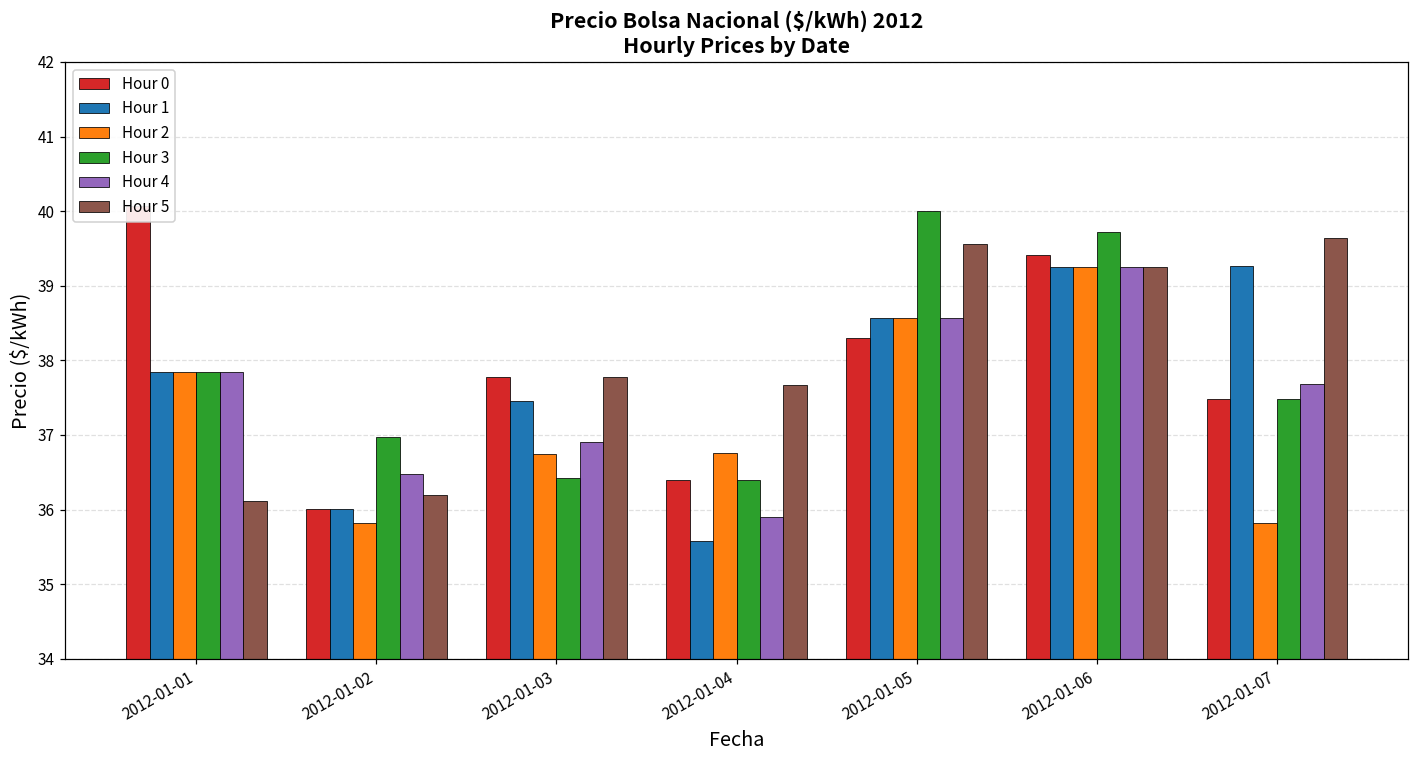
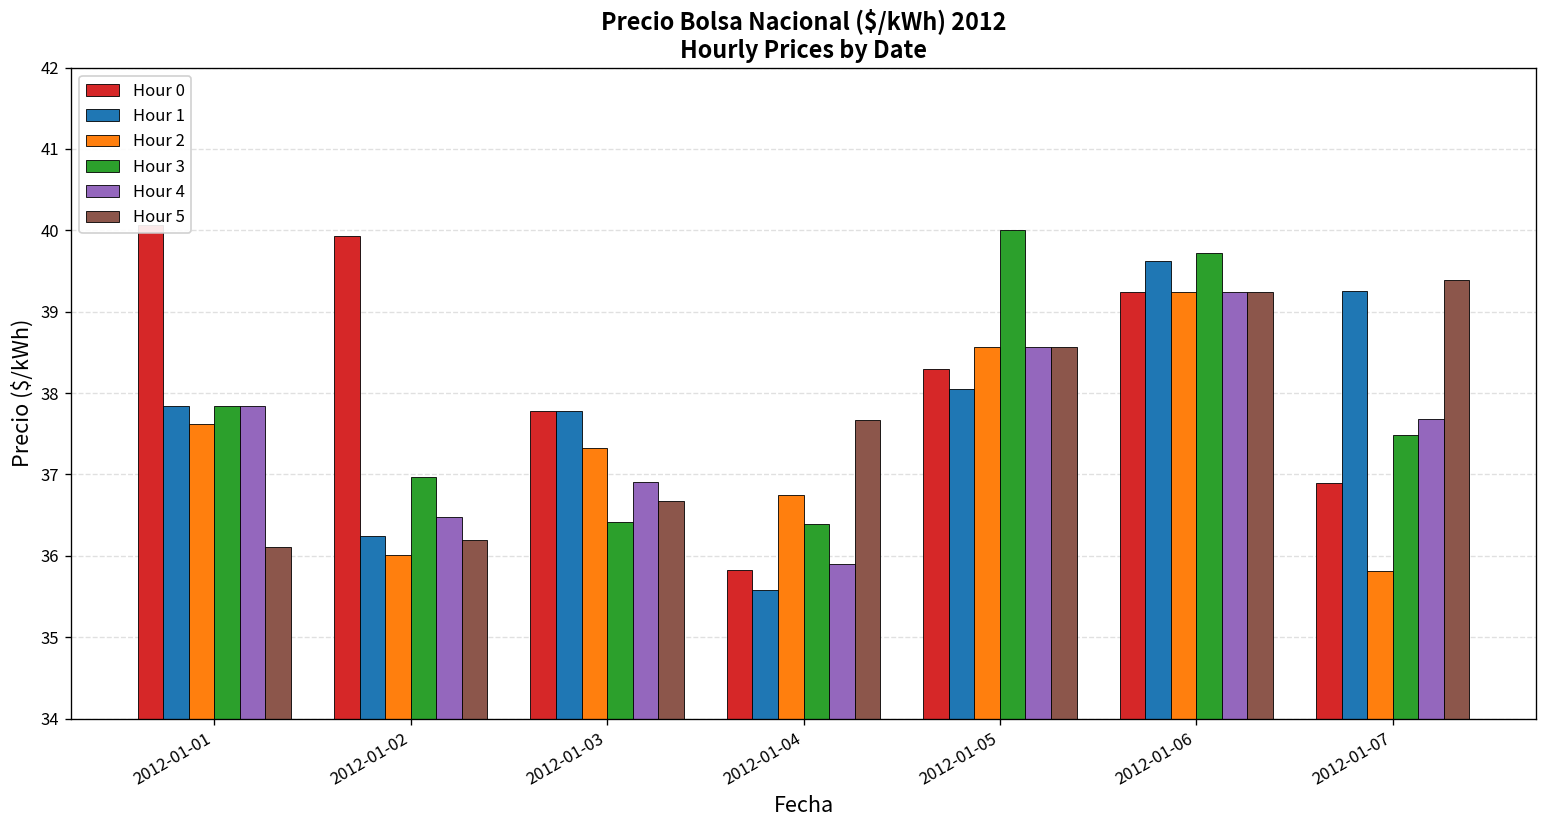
  {
    "Hour 0": {
-     "2012-01-02": 36.0,
+     "2012-01-02": 39.9,
      "2012-01-03": 37.8,
-     "2012-01-04": 36.4,
+     "2012-01-04": 35.8,
      "2012-01-05": 38.3,
-     "2012-01-06": 39.4,
-     "2012-01-07": 37.5
+     "2012-01-06": 39.2,
+     "2012-01-07": 36.9
    },
    "Hour 1": {
      "2012-01-01": 37.8,
-     "2012-01-02": 36.0,
-     "2012-01-03": 37.5,
+     "2012-01-02": 36.2,
+     "2012-01-03": 37.8,
      "2012-01-04": 35.6,
-     "2012-01-05": 38.6,
-     "2012-01-06": 39.2,
+     "2012-01-05": 38.1,
+     "2012-01-06": 39.6,
      "2012-01-07": 39.3
    },
    "Hour 2": {
-     "2012-01-01": 37.8,
-     "2012-01-02": 35.8,
-     "2012-01-03": 36.7,
+     "2012-01-01": 37.6,
+     "2012-01-02": 36.0,
+     "2012-01-03": 37.3,
      "2012-01-04": 36.8,
      "2012-01-05": 38.6,
      "2012-01-06": 39.2,
      "2012-01-07": 35.8
    },
    "Hour 3": {
      "2012-01-01": 37.8,
      "2012-01-02": 37.0,
      "2012-01-03": 36.4,
      "2012-01-04": 36.4,
      "2012-01-05": 40.0,
      "2012-01-06": 39.7,
      "2012-01-07": 37.5
    },
    "Hour 4": {
      "2012-01-01": 37.8,
      "2012-01-02": 36.5,
      "2012-01-03": 36.9,
      "2012-01-04": 35.9,
      "2012-01-05": 38.6,
      "2012-01-06": 39.2,
      "2012-01-07": 37.7
    },
    "Hour 5": {
      "2012-01-01": 36.1,
      "2012-01-02": 36.2,
-     "2012-01-03": 37.8,
+     "2012-01-03": 36.7,
      "2012-01-04": 37.7,
-     "2012-01-05": 39.6,
+     "2012-01-05": 38.6,
      "2012-01-06": 39.2,
-     "2012-01-07": 39.6
+     "2012-01-07": 39.4
    }
  }
